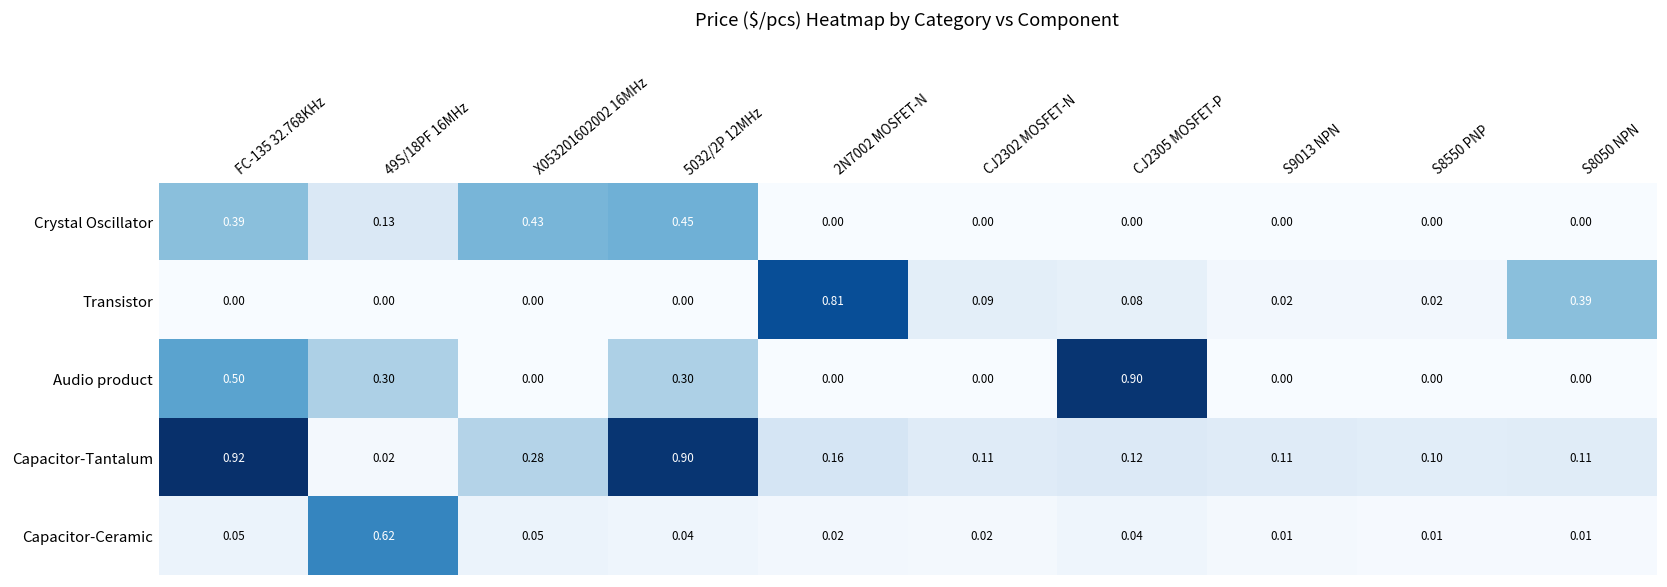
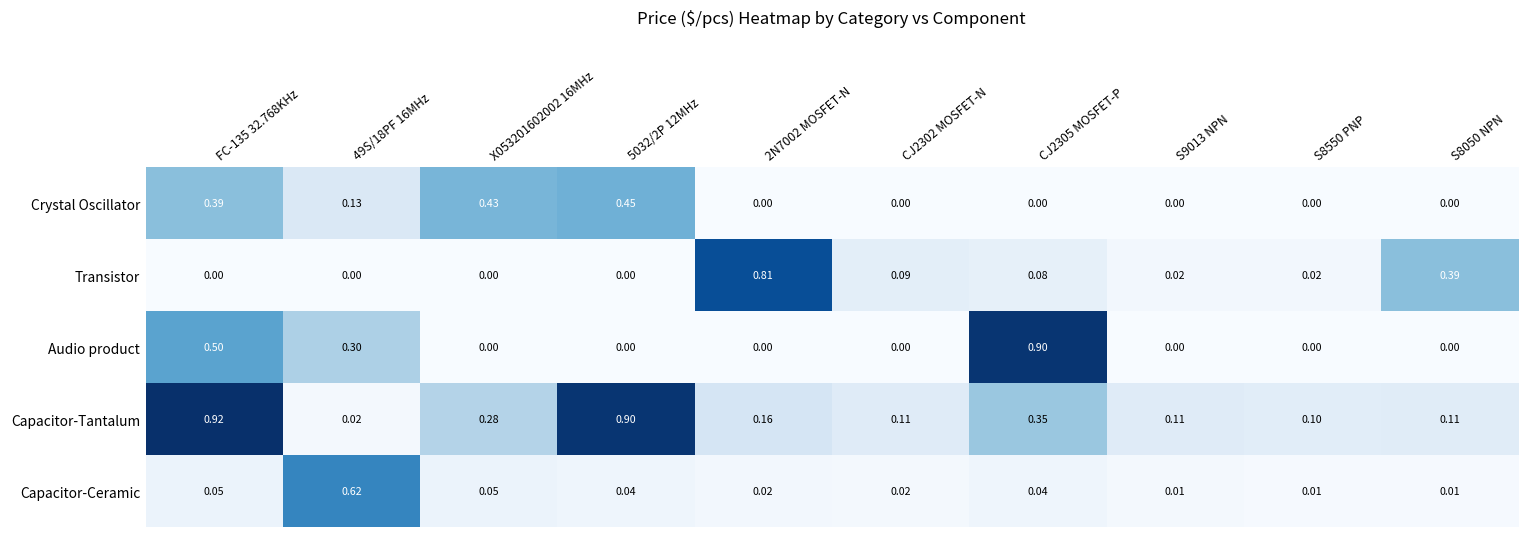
  {
    "Crystal Oscillator": {
      "FC-135 32.768KHz": 0.39,
      "49S/18PF 16MHz": 0.13,
      "X053201602002 16MHz": 0.43,
      "5032/2P 12MHz": 0.45,
      "2N7002 MOSFET-N": 0.00,
      "CJ2302 MOSFET-N": 0.00,
      "CJ2305 MOSFET-P": 0.00,
      "S9013 NPN": 0.00,
      "S8550 PNP": 0.00,
      "S8050 NPN": 0.00
    },
    "Transistor": {
      "FC-135 32.768KHz": 0.00,
      "49S/18PF 16MHz": 0.00,
      "X053201602002 16MHz": 0.00,
      "5032/2P 12MHz": 0.00,
      "2N7002 MOSFET-N": 0.81,
      "CJ2302 MOSFET-N": 0.09,
      "CJ2305 MOSFET-P": 0.08,
      "S9013 NPN": 0.02,
      "S8550 PNP": 0.02,
      "S8050 NPN": 0.39
    },
    "Audio product": {
      "FC-135 32.768KHz": 0.50,
      "49S/18PF 16MHz": 0.30,
      "X053201602002 16MHz": 0.00,
-     "5032/2P 12MHz": 0.30,
+     "5032/2P 12MHz": 0.00,
      "2N7002 MOSFET-N": 0.00,
      "CJ2302 MOSFET-N": 0.00,
      "CJ2305 MOSFET-P": 0.90,
      "S9013 NPN": 0.00,
      "S8550 PNP": 0.00,
      "S8050 NPN": 0.00
    },
    "Capacitor-Tantalum": {
      "FC-135 32.768KHz": 0.92,
      "49S/18PF 16MHz": 0.02,
      "X053201602002 16MHz": 0.28,
      "5032/2P 12MHz": 0.90,
      "2N7002 MOSFET-N": 0.16,
      "CJ2302 MOSFET-N": 0.11,
-     "CJ2305 MOSFET-P": 0.12,
+     "CJ2305 MOSFET-P": 0.35,
      "S9013 NPN": 0.11,
      "S8550 PNP": 0.10,
      "S8050 NPN": 0.11
    },
    "Capacitor-Ceramic": {
      "FC-135 32.768KHz": 0.05,
      "49S/18PF 16MHz": 0.62,
      "X053201602002 16MHz": 0.05,
      "5032/2P 12MHz": 0.04,
      "2N7002 MOSFET-N": 0.02,
      "CJ2302 MOSFET-N": 0.02,
      "CJ2305 MOSFET-P": 0.04,
      "S9013 NPN": 0.01,
      "S8550 PNP": 0.01,
      "S8050 NPN": 0.01
    }
  }
